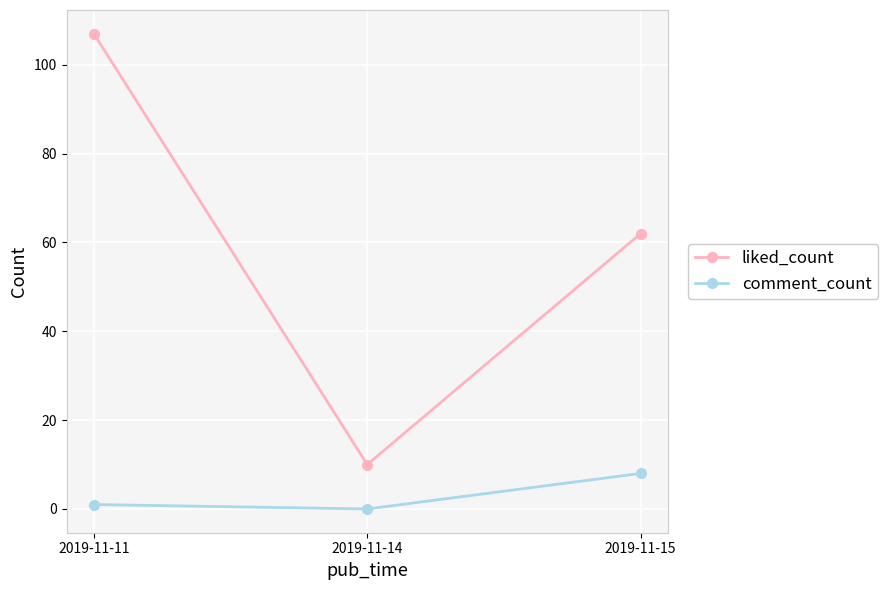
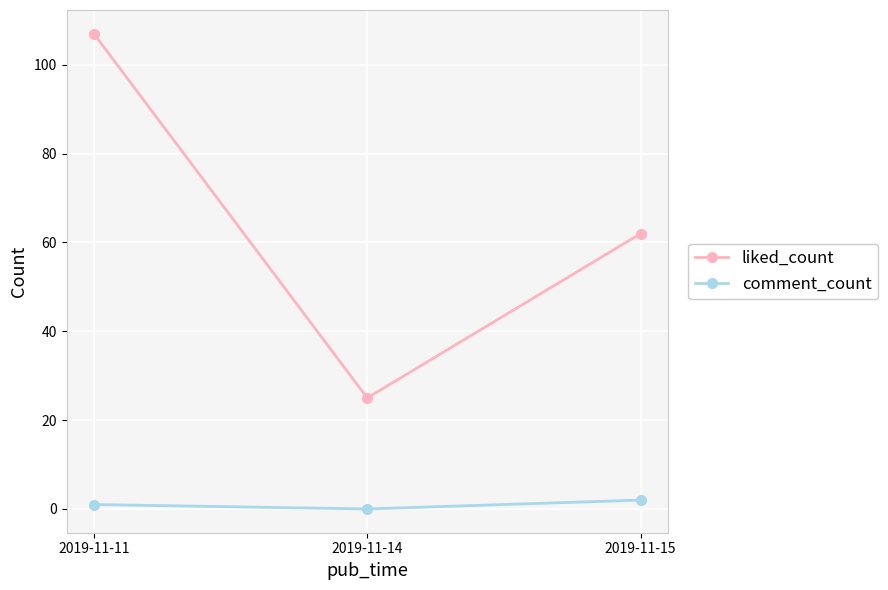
  {
    "liked_count": {
      "2019-11-11": 107,
-     "2019-11-14": 10,
+     "2019-11-14": 25,
      "2019-11-15": 62
    },
    "comment_count": {
      "2019-11-11": 1,
      "2019-11-14": 0,
-     "2019-11-15": 8
+     "2019-11-15": 2
    }
  }
